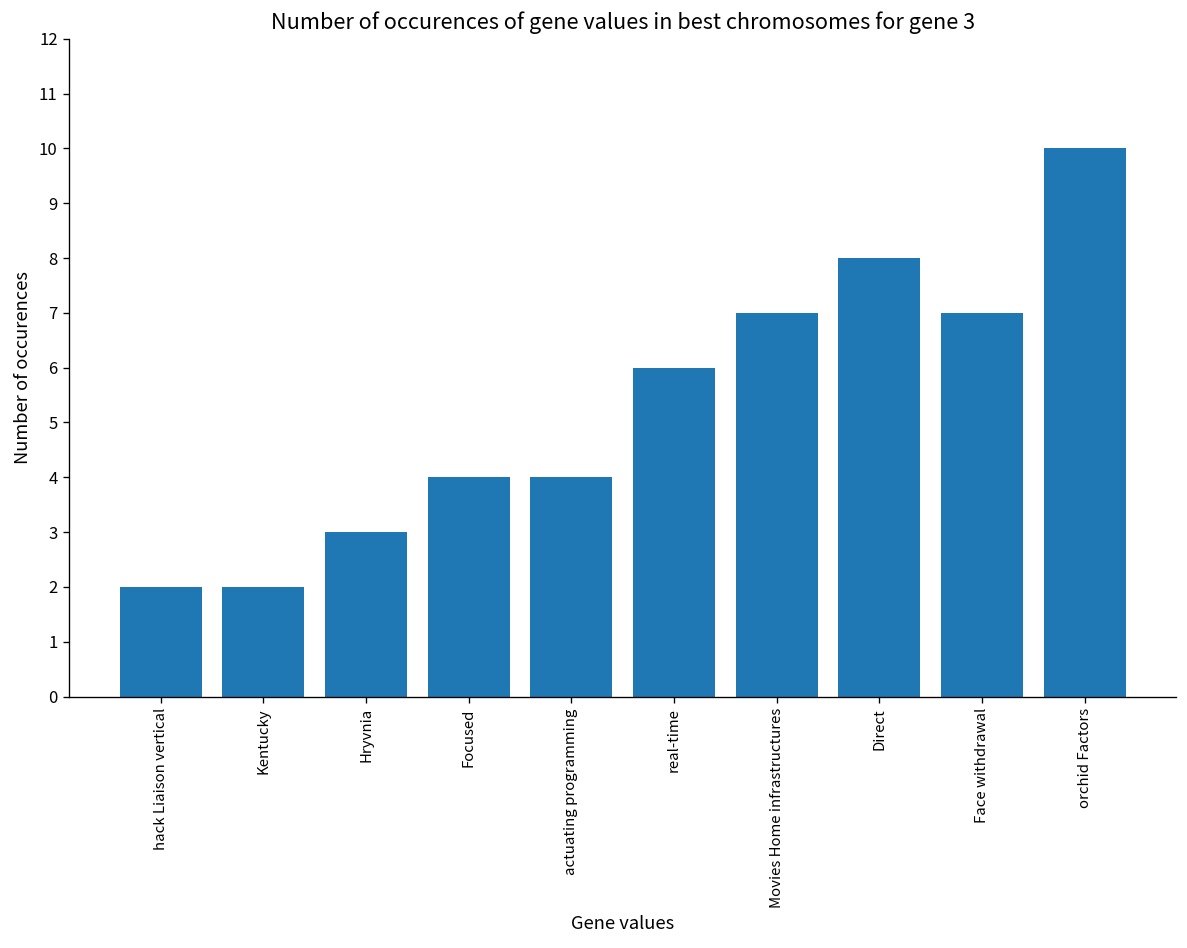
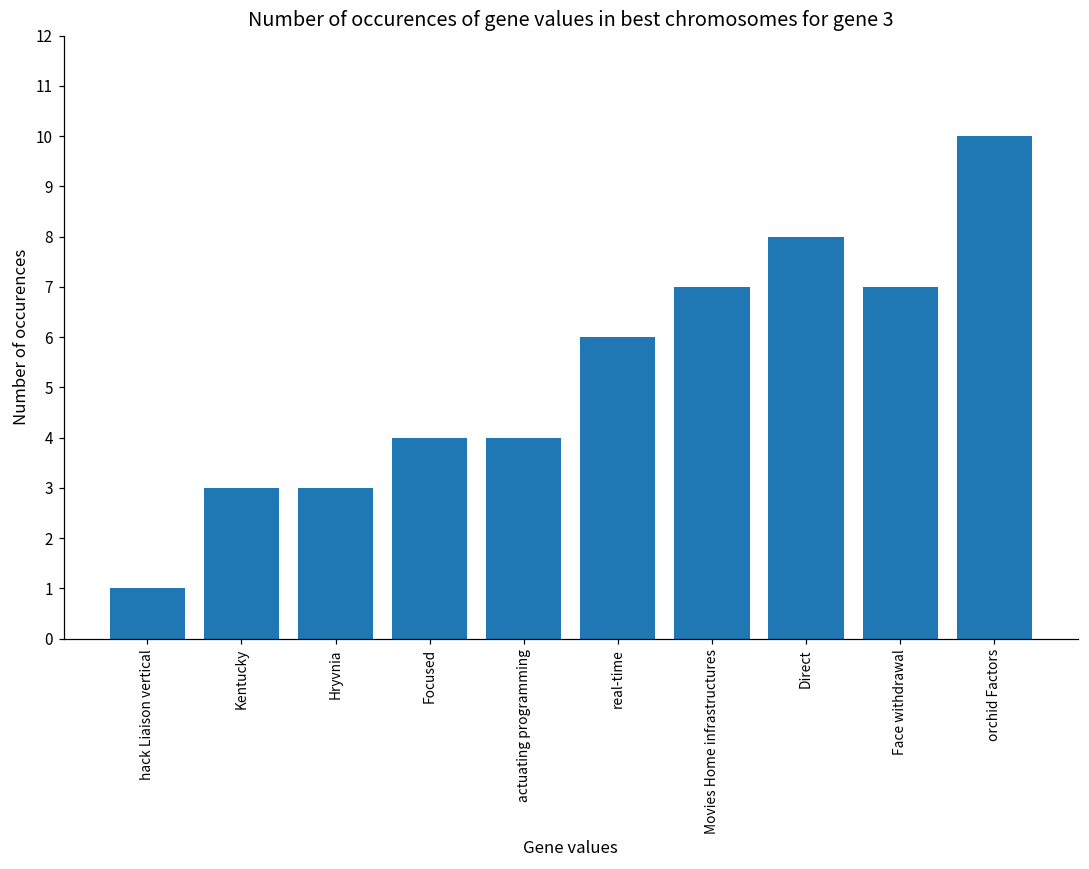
  {
-   "hack Liaison vertical": 2,
-   "Kentucky": 2,
+   "hack Liaison vertical": 1,
+   "Kentucky": 3,
    "Hryvnia": 3,
    "Focused": 4,
    "actuating programming": 4,
    "real-time": 6,
    "Movies Home infrastructures": 7,
    "Direct": 8,
    "Face withdrawal": 7,
    "orchid Factors": 10
  }
